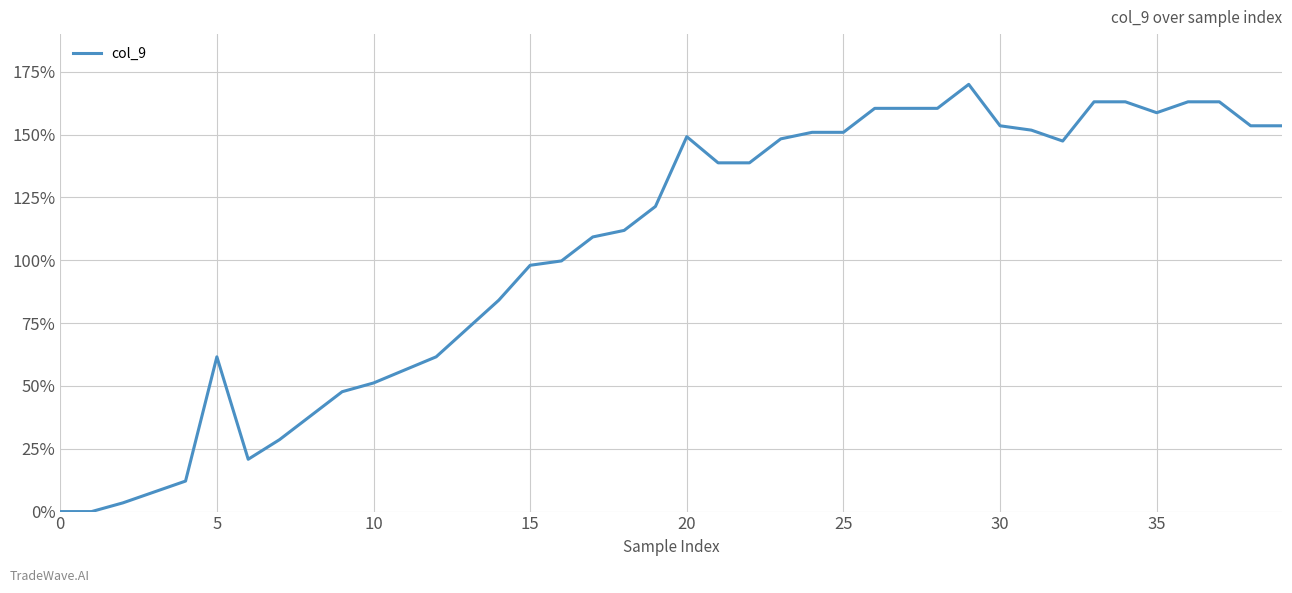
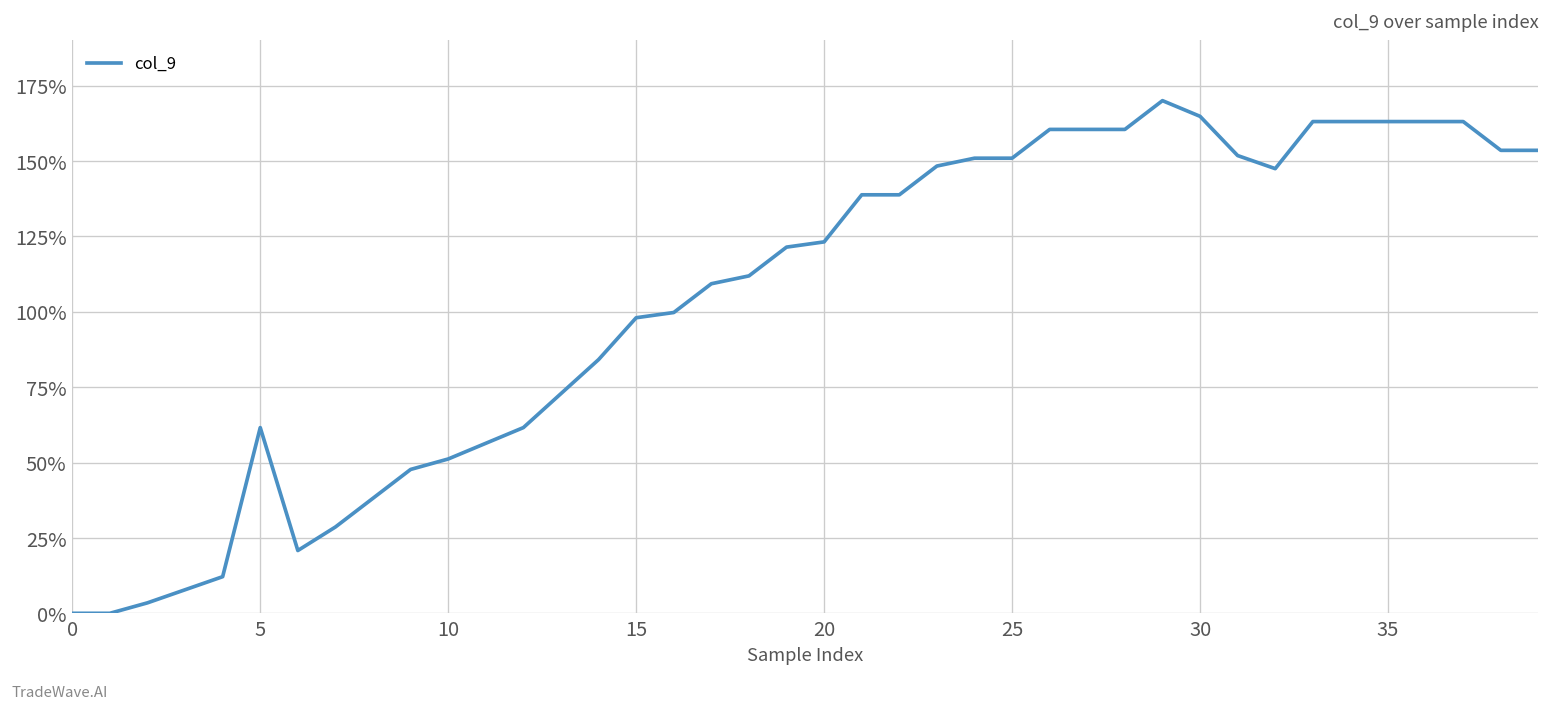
  {
    "0": "0%",
    "5": "62%",
    "10": "51%",
    "15": "98%",
-   "20": "149%",
+   "20": "123%",
    "25": "151%",
-   "30": "154%",
-   "35": "159%"
+   "30": "165%",
+   "35": "163%"
  }
